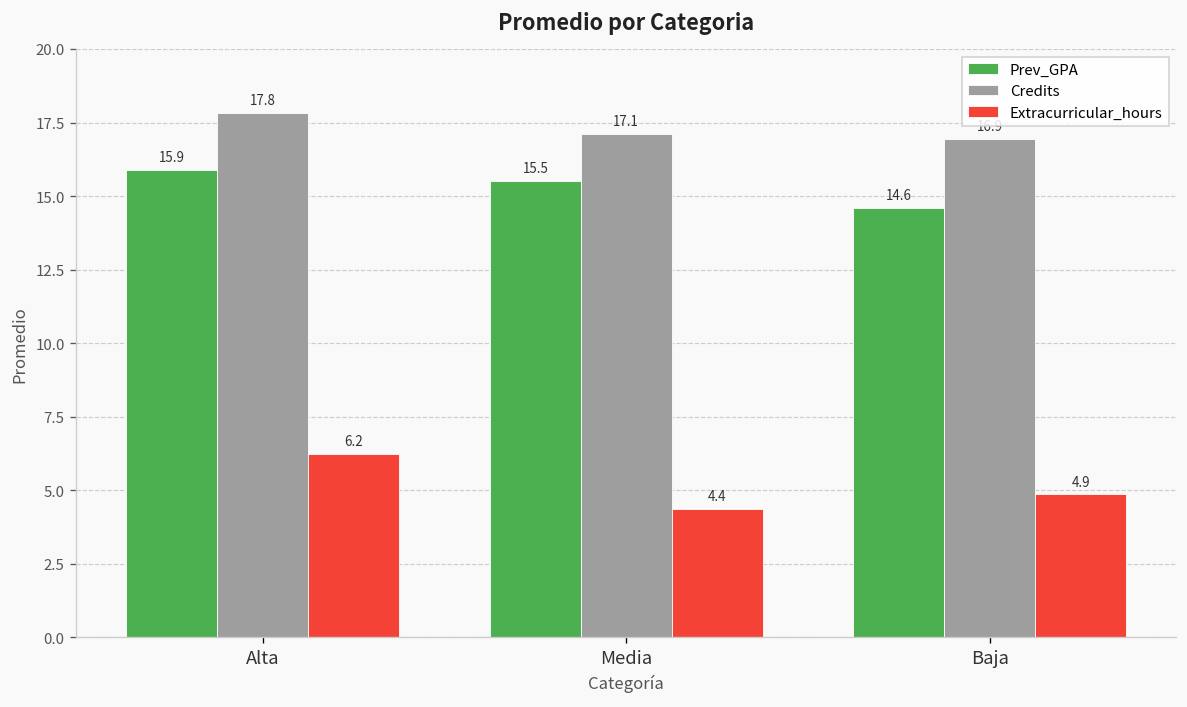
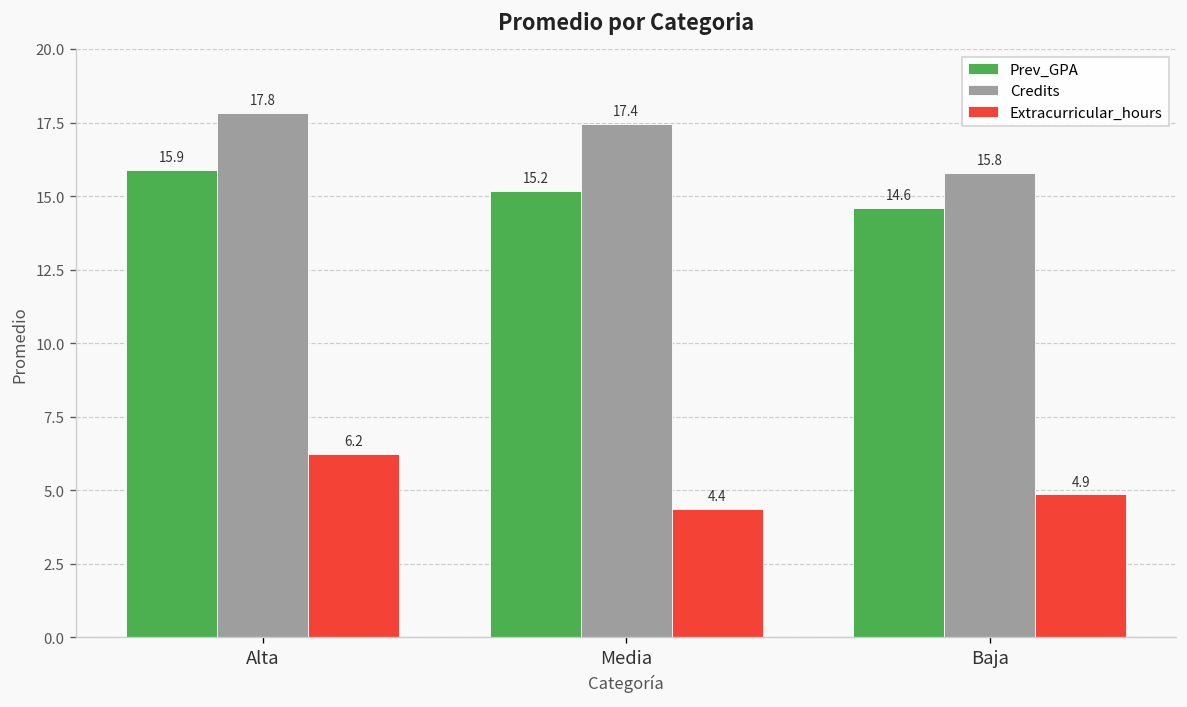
  {
    "Prev_GPA": {
      "Alta": 15.9,
-     "Media": 15.5,
+     "Media": 15.2,
      "Baja": 14.6
    },
    "Credits": {
      "Alta": 17.8,
-     "Media": 17.1,
-     "Baja": 16.9
+     "Media": 17.4,
+     "Baja": 15.8
    },
    "Extracurricular_hours": {
      "Alta": 6.2,
      "Media": 4.4,
      "Baja": 4.9
    }
  }
